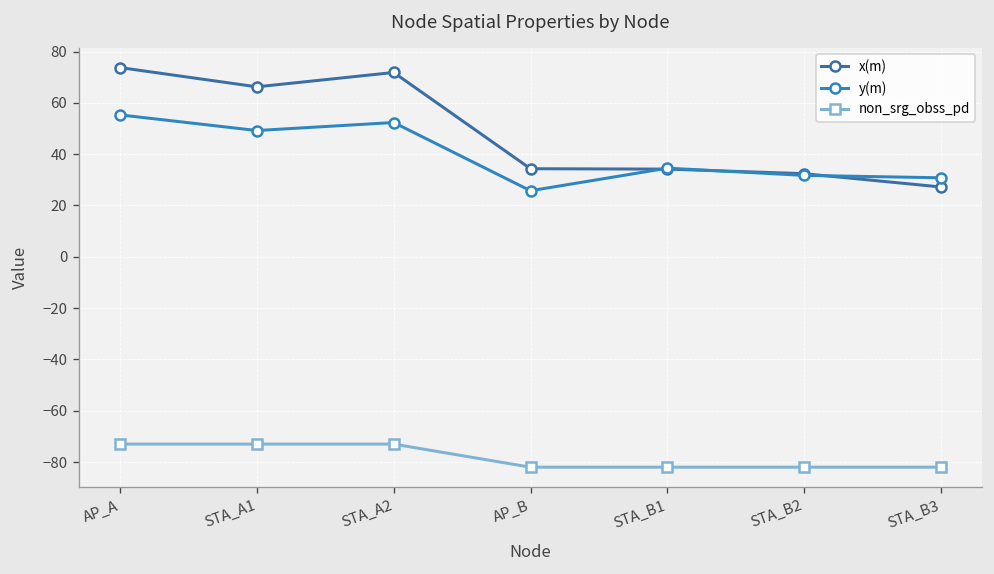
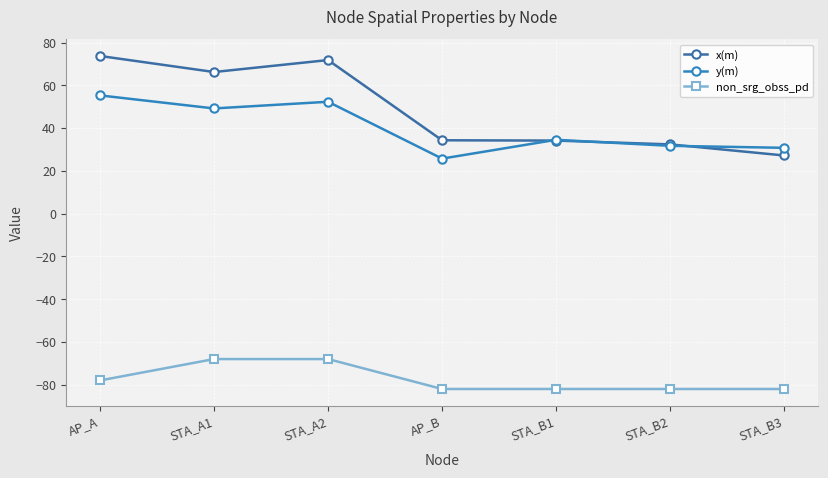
  {
    "non_srg_obss_pd": {
-     "AP_A": -73,
-     "STA_A1": -73,
-     "STA_A2": -73,
+     "AP_A": -78,
+     "STA_A1": -68,
+     "STA_A2": -68,
      "AP_B": -82,
      "STA_B1": -82,
      "STA_B2": -82,
      "STA_B3": -82
    }
  }
